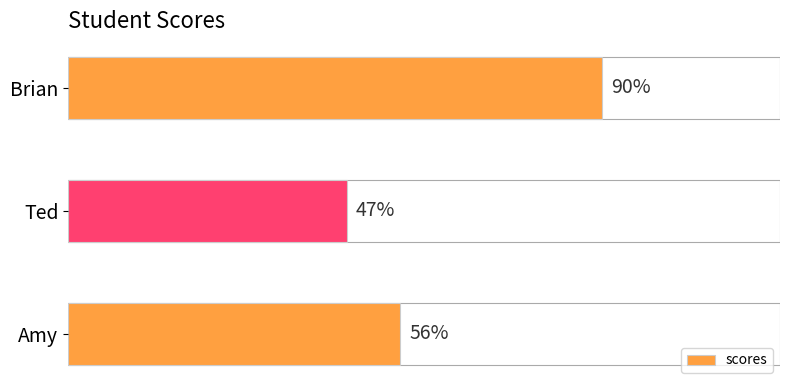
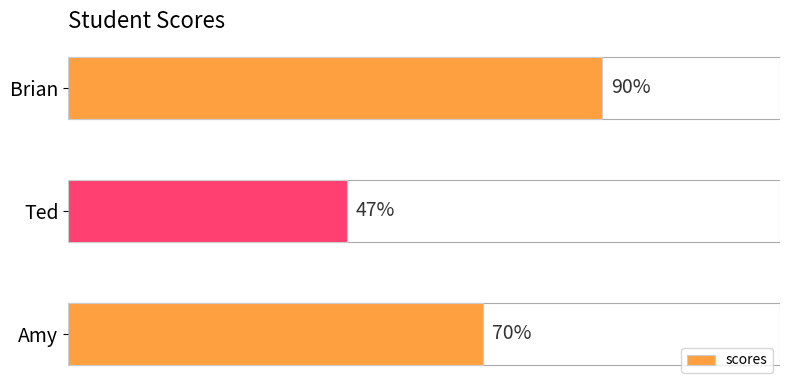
  {
    "Brian": "90%",
    "Ted": "47%",
-   "Amy": "56%"
+   "Amy": "70%"
  }
